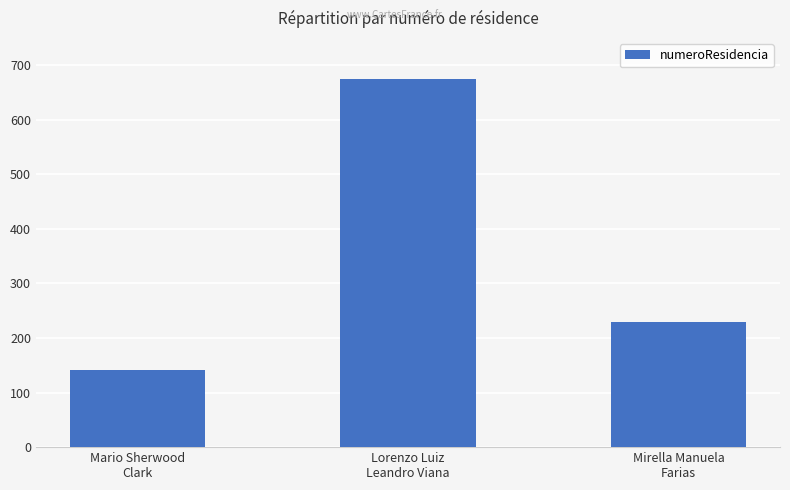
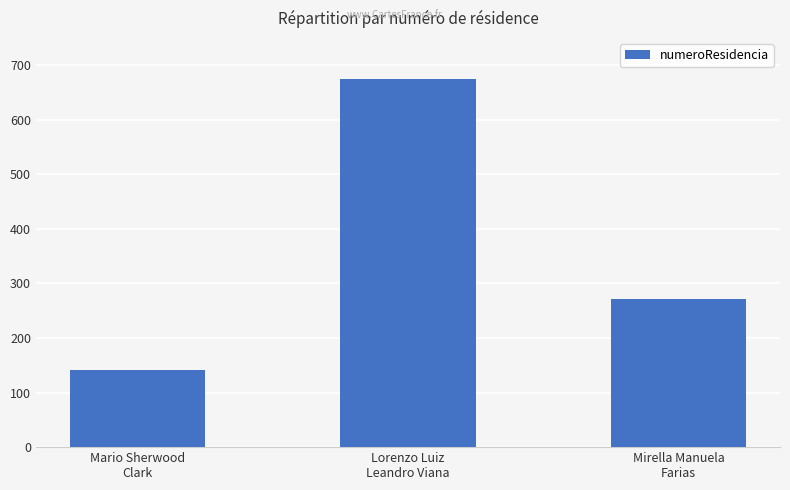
  {
    "Mario Sherwood Clark": 140,
    "Lorenzo Luiz Leandro Viana": 670,
-   "Mirella Manuela Farias": 230
+   "Mirella Manuela Farias": 270
  }
